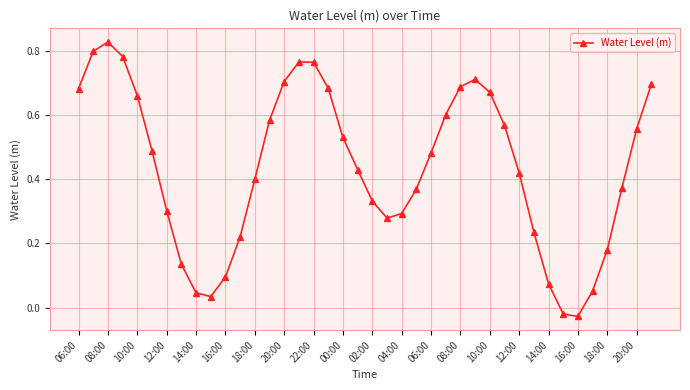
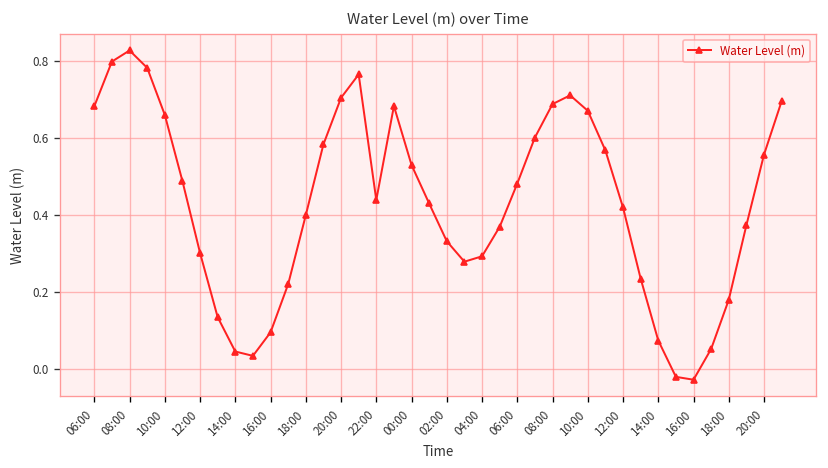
  {
-   "22:00": 0.77,
+   "22:00": 0.44,
    "00:00": 0.53,
    "02:00": 0.33,
    "04:00": 0.29
  }
